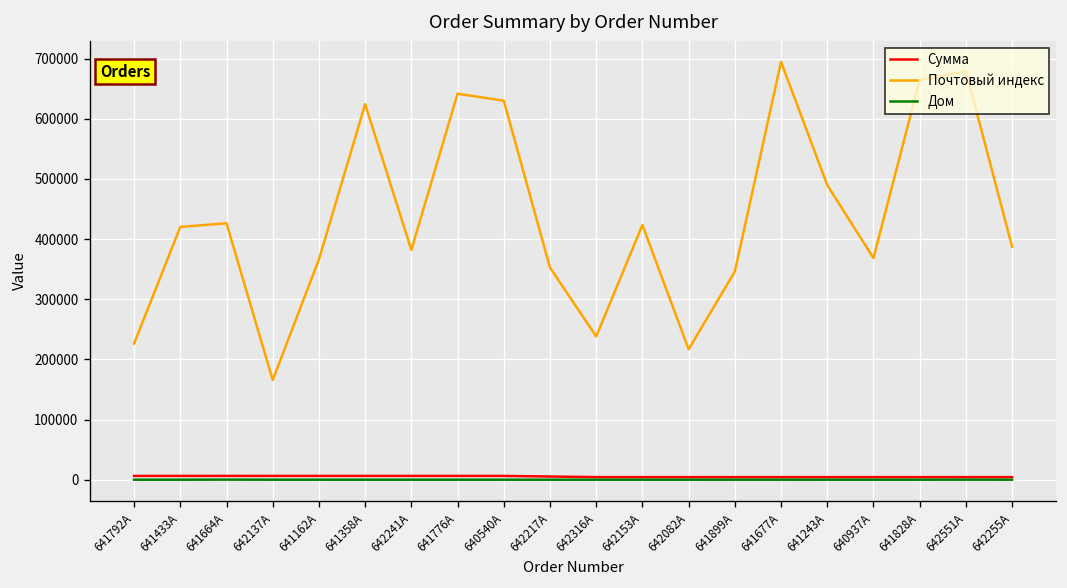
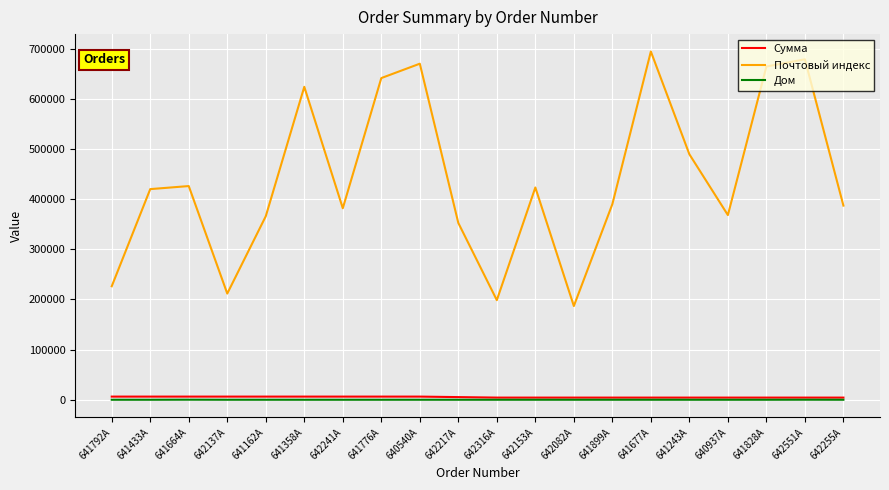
  {
    "Сумма": {
      "641792A": 10000,
      "641433A": 10000,
      "641664A": 10000,
      "642137A": 10000,
      "641162A": 10000,
      "641358A": 10000,
      "642241A": 10000,
      "641776A": 10000,
      "640540A": 10000,
      "642217A": 10000
    },
    "Почтовый индекс": {
      "641792A": 230000,
      "641433A": 420000,
      "641664A": 430000,
-     "642137A": 170000,
+     "642137A": 210000,
      "641162A": 370000,
      "641358A": 620000,
      "642241A": 380000,
      "641776A": 640000,
-     "640540A": 630000,
+     "640540A": 670000,
      "642217A": 350000,
-     "642316A": 240000,
+     "642316A": 200000,
      "642153A": 420000,
-     "642082A": 220000,
-     "641899A": 350000,
+     "642082A": 190000,
+     "641899A": 390000,
      "641677A": 690000,
      "641243A": 490000,
      "640937A": 370000,
      "642255A": 390000
    },
    "Дом": {
      "641792A": 0,
      "641433A": 0,
      "641664A": 0,
      "642137A": 0,
      "641162A": 0,
      "641358A": 0,
      "642241A": 0,
      "641776A": 0,
      "640540A": 0,
      "642217A": 0
    }
  }
